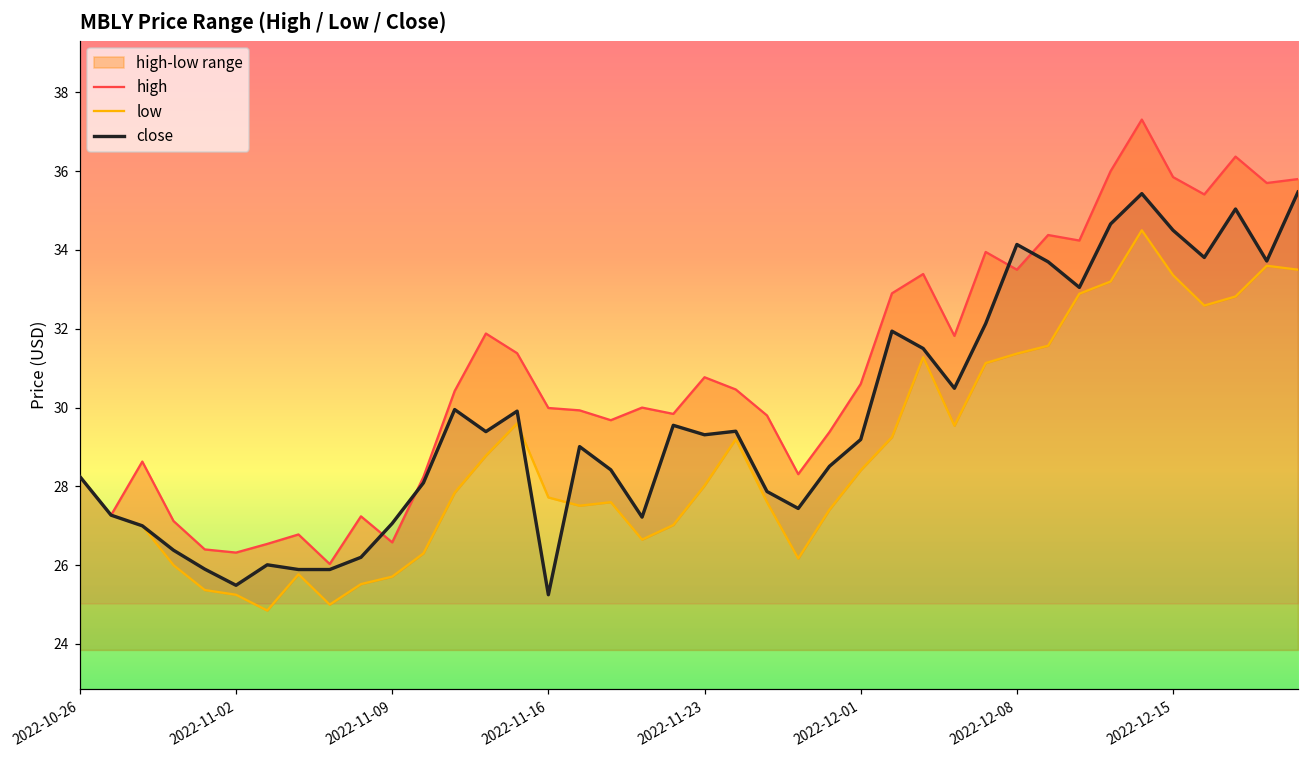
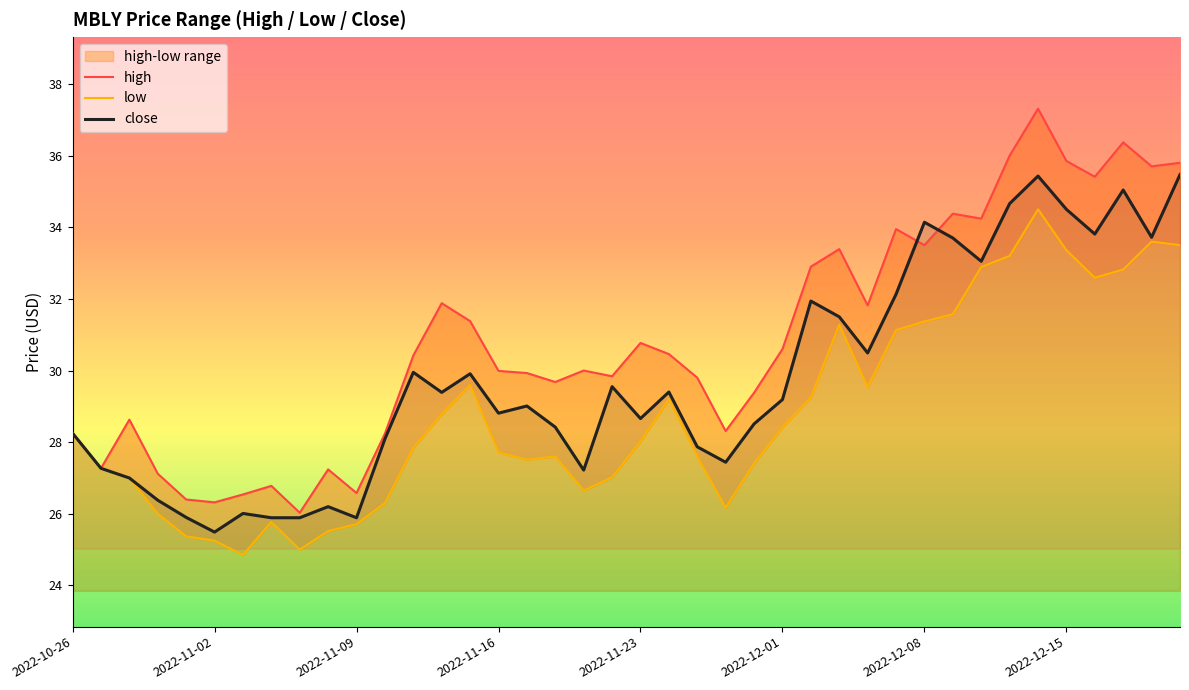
  {
    "close": {
      "2022-11-02": 25.5,
-     "2022-11-09": 27.1,
-     "2022-11-16": 25.3,
-     "2022-11-23": 29.3,
+     "2022-11-09": 25.9,
+     "2022-11-16": 28.8,
+     "2022-11-23": 28.7,
      "2022-12-01": 29.2,
      "2022-12-08": 34.1,
      "2022-12-15": 34.5
    }
  }
